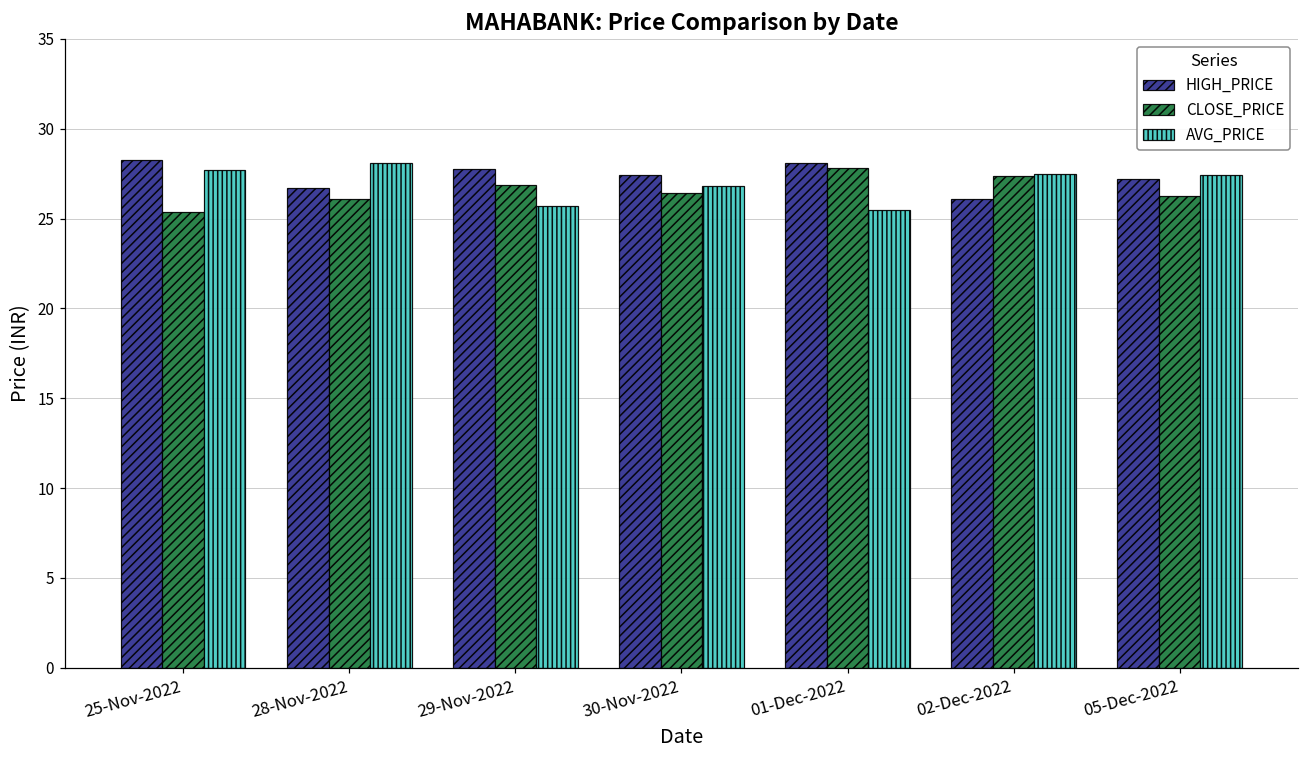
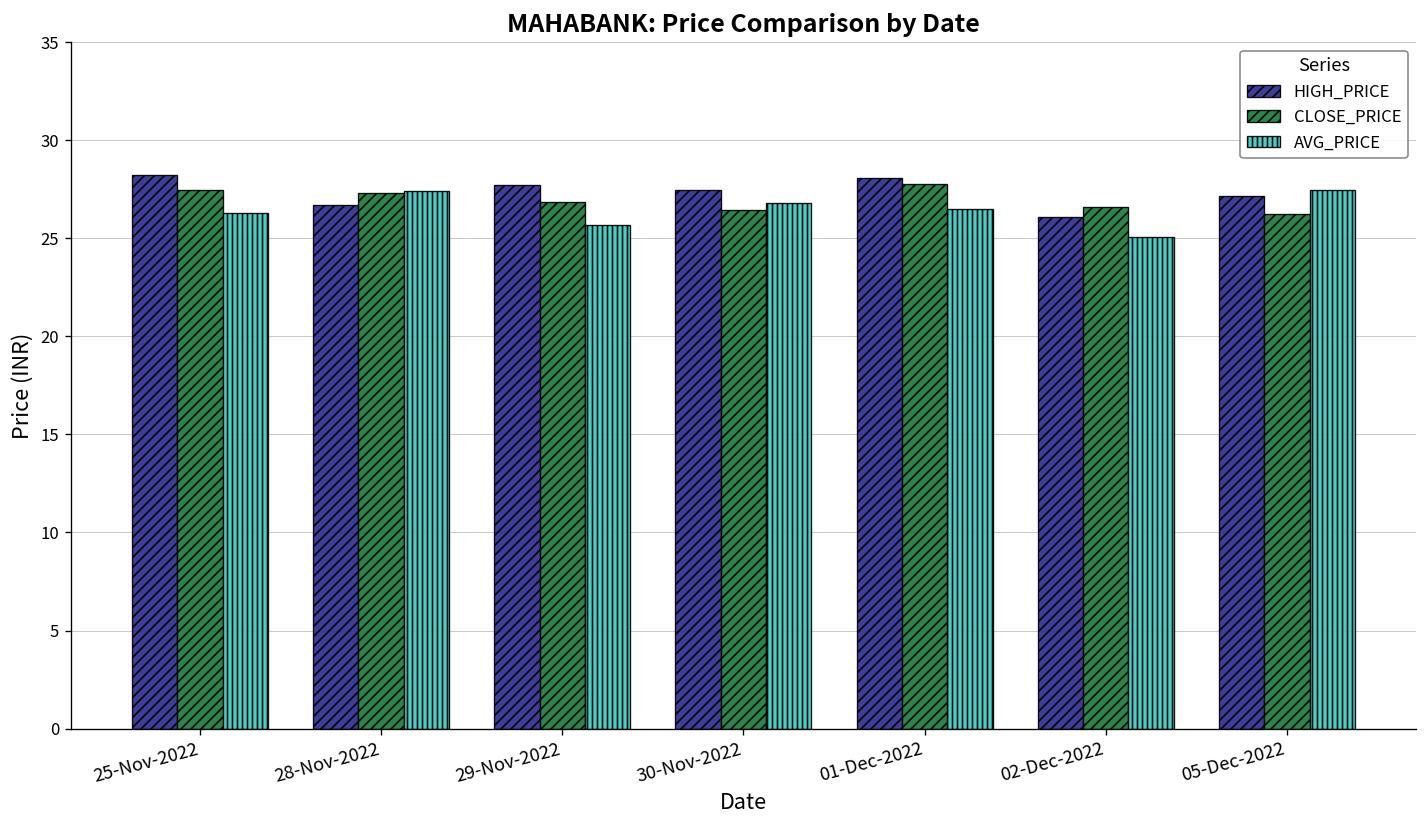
  {
    "HIGH_PRICE": {
      "25-Nov-2022": 28.3,
      "28-Nov-2022": 26.7,
      "29-Nov-2022": 27.8,
      "30-Nov-2022": 27.5,
      "01-Dec-2022": 28.1,
      "02-Dec-2022": 26.1,
      "05-Dec-2022": 27.2
    },
    "CLOSE_PRICE": {
-     "25-Nov-2022": 25.3,
-     "28-Nov-2022": 26.1,
+     "25-Nov-2022": 27.5,
+     "28-Nov-2022": 27.3,
      "29-Nov-2022": 26.9,
      "30-Nov-2022": 26.5,
      "01-Dec-2022": 27.8,
-     "02-Dec-2022": 27.4,
+     "02-Dec-2022": 26.6,
      "05-Dec-2022": 26.3
    },
    "AVG_PRICE": {
-     "25-Nov-2022": 27.7,
-     "28-Nov-2022": 28.1,
+     "25-Nov-2022": 26.3,
+     "28-Nov-2022": 27.4,
      "29-Nov-2022": 25.7,
      "30-Nov-2022": 26.8,
-     "01-Dec-2022": 25.5,
-     "02-Dec-2022": 27.5,
+     "01-Dec-2022": 26.5,
+     "02-Dec-2022": 25.1,
      "05-Dec-2022": 27.5
    }
  }
